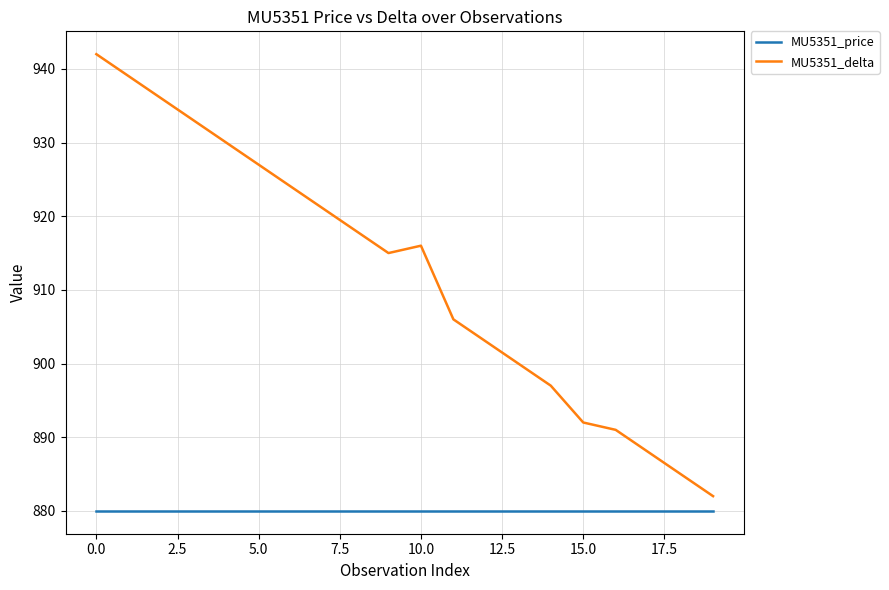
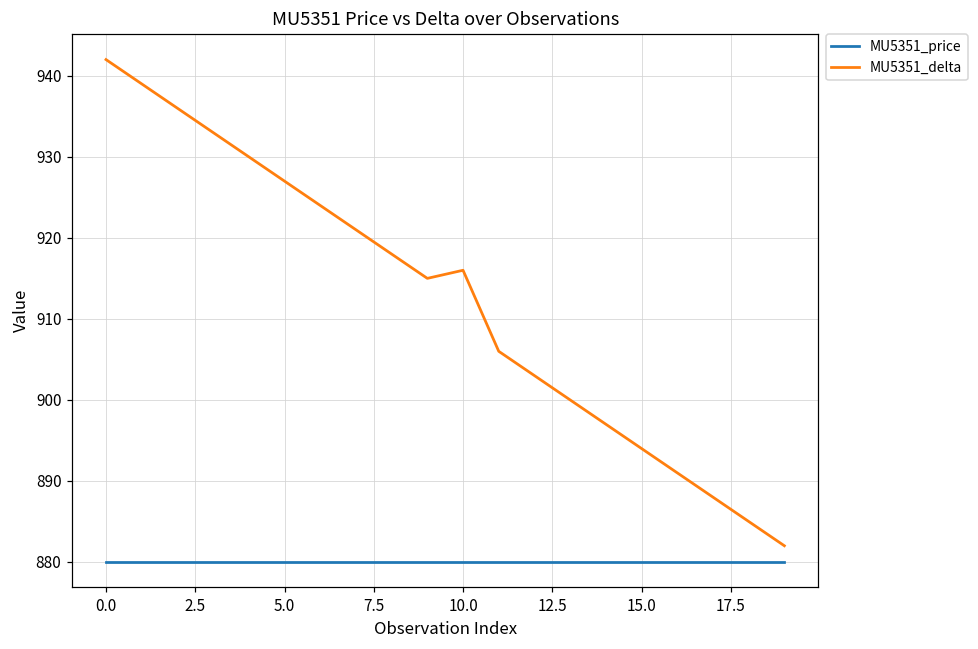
  {
    "MU5351_price": {
      "0.0": 880,
      "5.0": 880,
      "10.0": 880,
      "15.0": 880
    },
    "MU5351_delta": {
      "0.0": 942,
      "5.0": 927,
      "10.0": 916,
-     "15.0": 892
+     "15.0": 894
    }
  }
